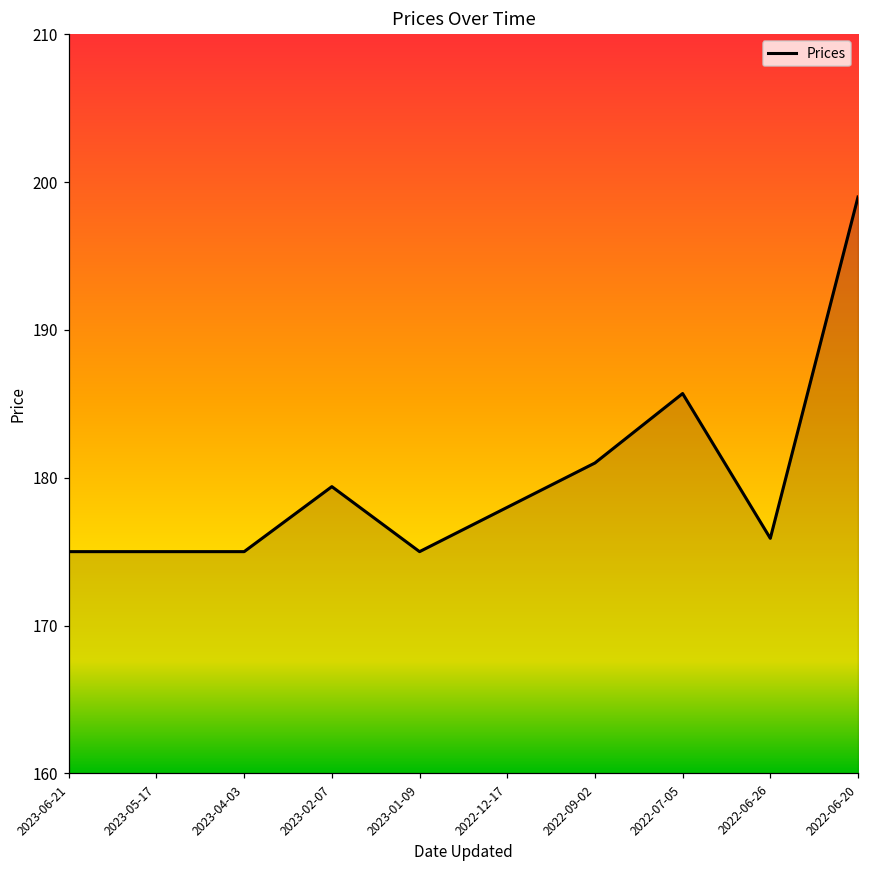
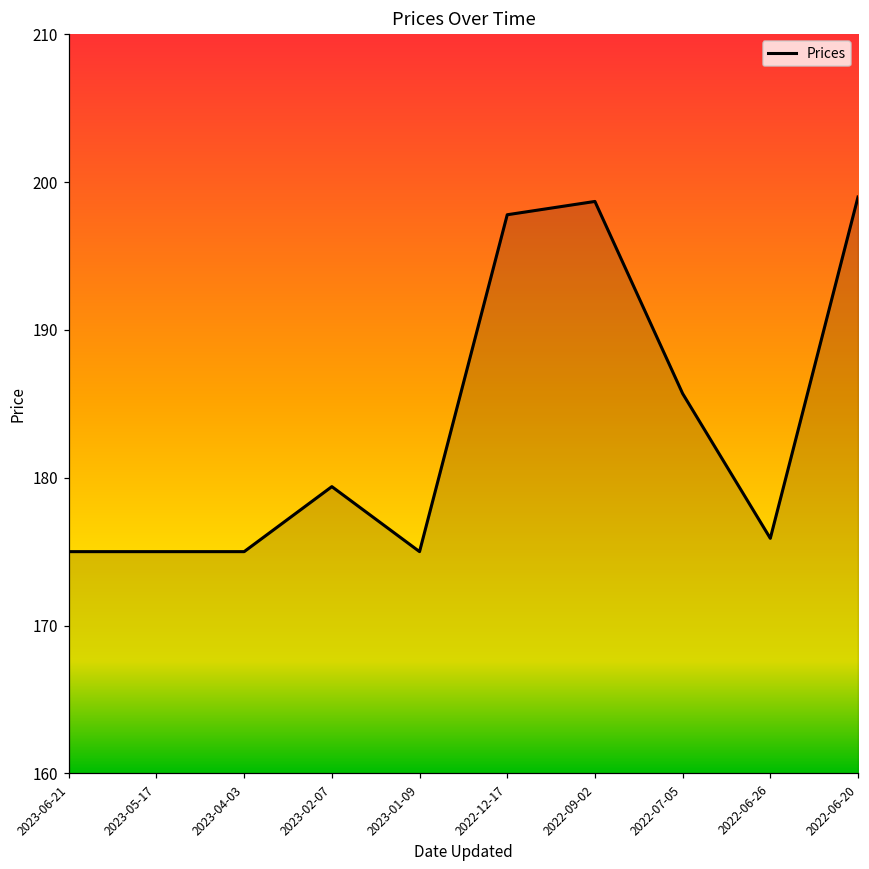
  {
    "2023-06-21": 175.0,
    "2023-05-17": 175.0,
    "2023-04-03": 175.0,
    "2023-02-07": 179.4,
    "2023-01-09": 175.0,
-   "2022-12-17": 178.0,
-   "2022-09-02": 181.0,
+   "2022-12-17": 197.8,
+   "2022-09-02": 198.7,
    "2022-07-05": 185.7,
    "2022-06-26": 175.9,
    "2022-06-20": 199.0
  }
